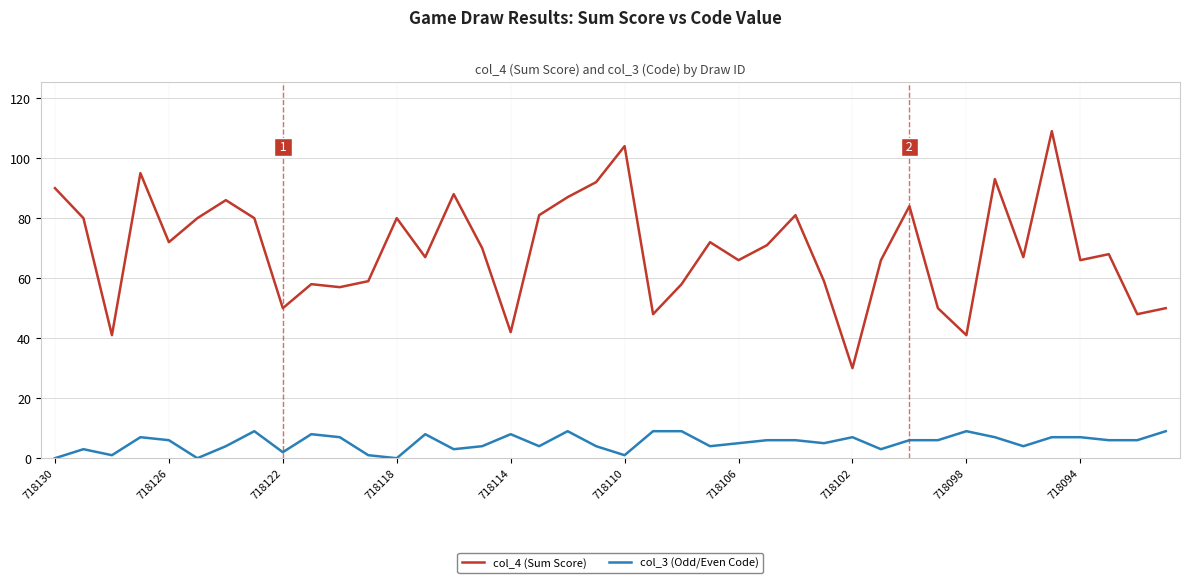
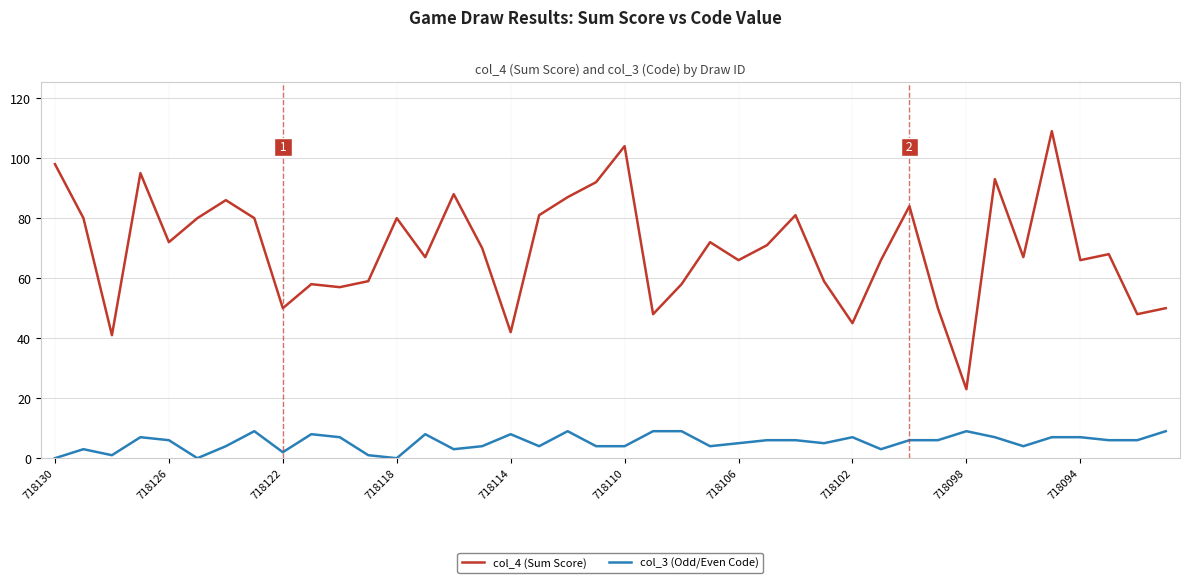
  {
    "col_4 (Sum Score)": {
-     "718130": 90,
+     "718130": 98,
      "718126": 72,
      "718122": 50,
      "718118": 80,
      "718114": 42,
      "718110": 104,
      "718106": 66,
-     "718102": 30,
-     "718098": 41,
+     "718102": 45,
+     "718098": 23,
      "718094": 66
    },
    "col_3 (Odd/Even Code)": {
      "718130": 0,
      "718126": 6,
      "718122": 2,
      "718118": 0,
      "718114": 8,
-     "718110": 1,
+     "718110": 4,
      "718106": 5,
      "718102": 7,
      "718098": 9,
      "718094": 7
    }
  }
